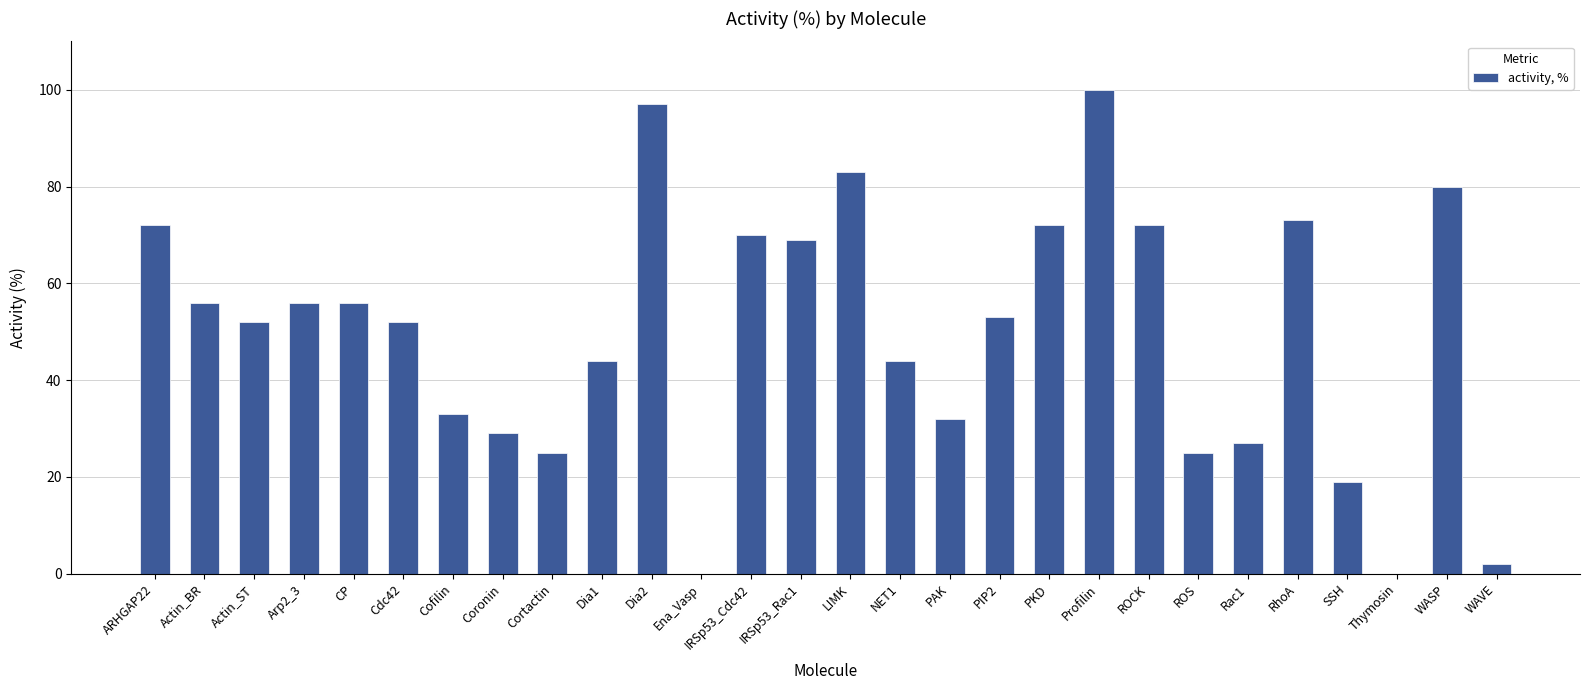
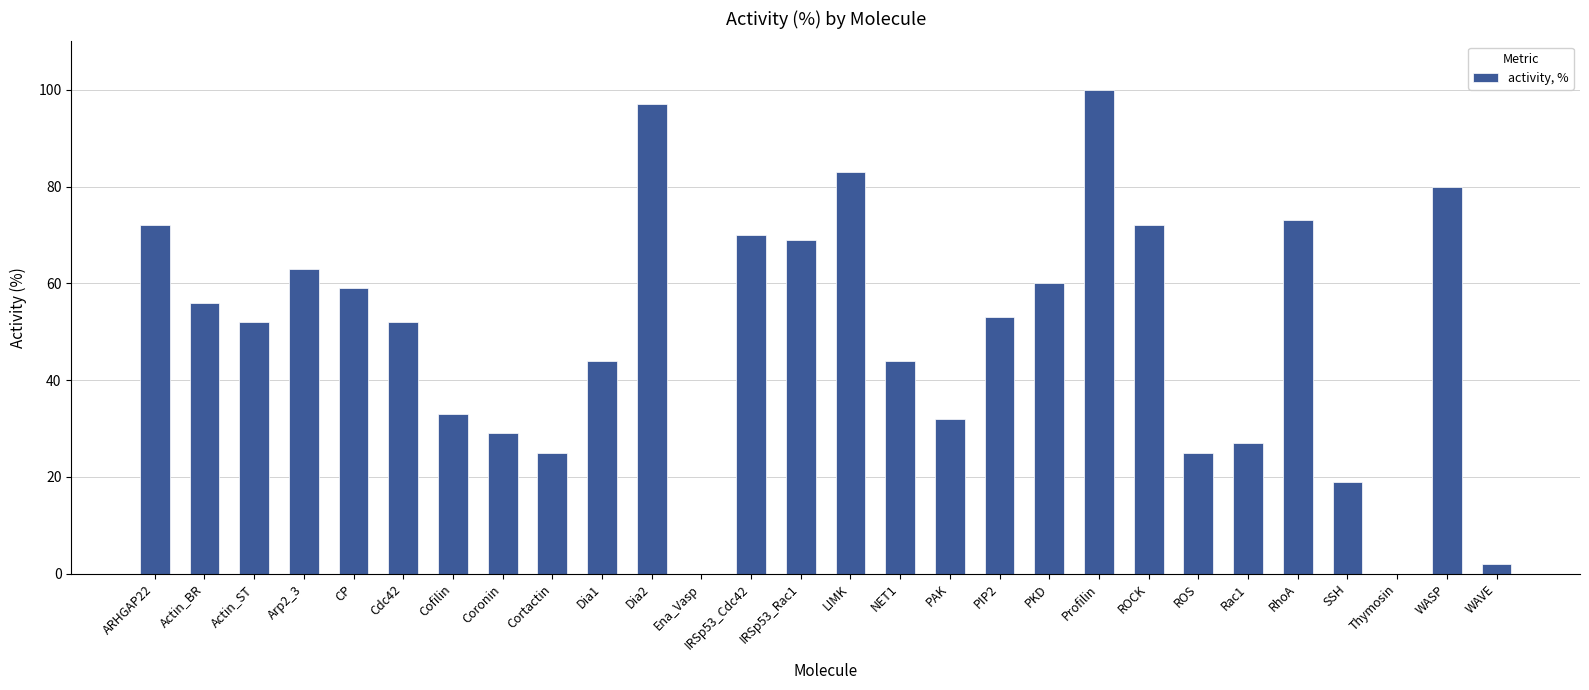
  {
    "ARHGAP22": 72,
    "Actin_BR": 56,
    "Actin_ST": 52,
-   "Arp2_3": 56,
-   "CP": 56,
+   "Arp2_3": 63,
+   "CP": 59,
    "Cdc42": 52,
    "Cofilin": 33,
    "Coronin": 29,
    "Cortactin": 25,
    "Dia1": 44,
    "Dia2": 97,
    "Ena_Vasp": 0,
    "IRSp53_Cdc42": 70,
    "IRSp53_Rac1": 69,
    "LIMK": 83,
    "NET1": 44,
    "PAK": 32,
    "PIP2": 53,
-   "PKD": 72,
+   "PKD": 60,
    "Profilin": 100,
    "ROCK": 72,
    "ROS": 25,
    "Rac1": 27,
    "RhoA": 73,
    "SSH": 19,
    "Thymosin": 0,
    "WASP": 80,
    "WAVE": 2
  }
